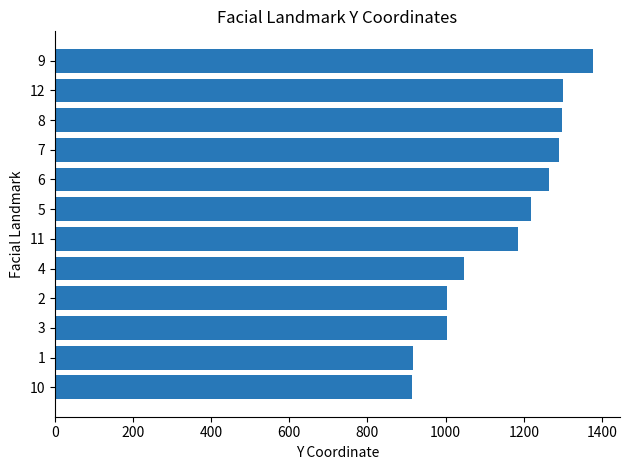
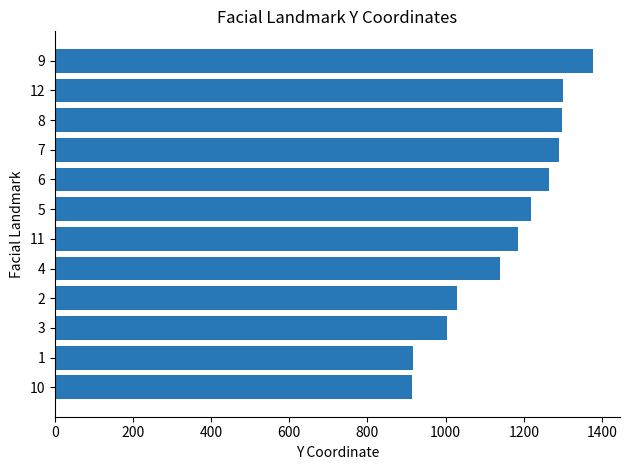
  {
    "9": 1380,
    "12": 1300,
    "8": 1300,
    "7": 1290,
    "6": 1260,
    "5": 1220,
    "11": 1190,
-   "4": 1050,
-   "2": 1000,
+   "4": 1140,
+   "2": 1030,
    "3": 1000,
    "1": 920,
    "10": 910
  }
